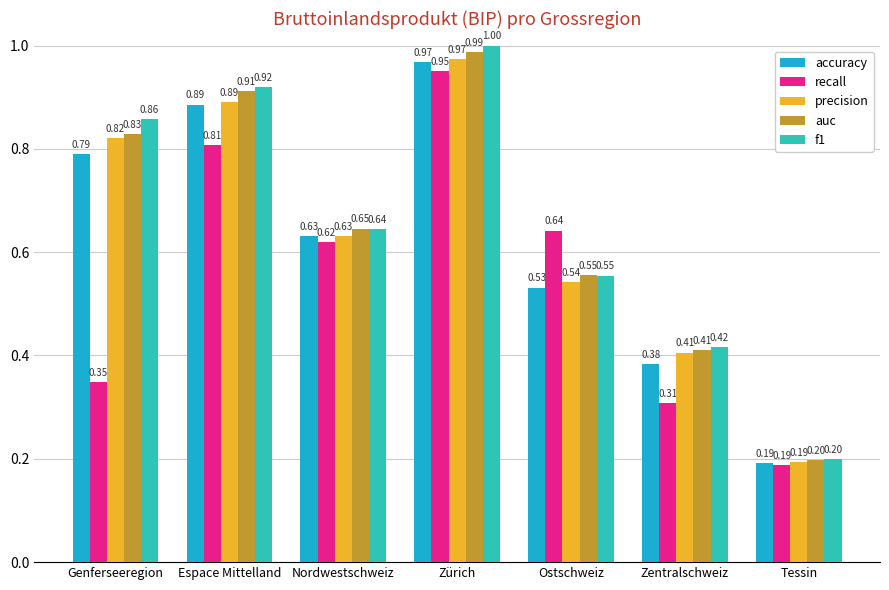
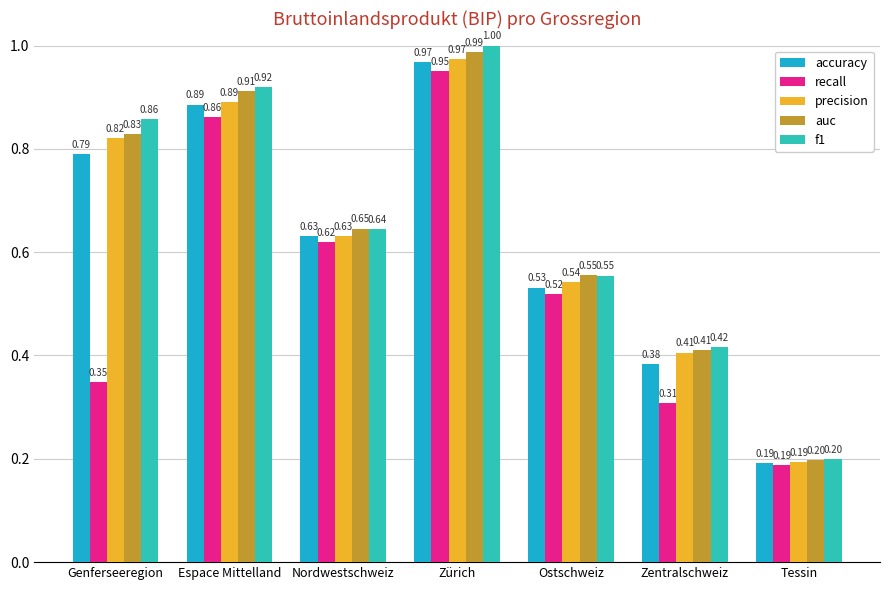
  {
    "recall": {
      "Genferseeregion": 0.35,
-     "Espace Mittelland": 0.81,
+     "Espace Mittelland": 0.86,
      "Nordwestschweiz": 0.62,
      "Zürich": 0.95,
-     "Ostschweiz": 0.64,
+     "Ostschweiz": 0.52,
      "Zentralschweiz": 0.31,
      "Tessin": 0.19
    }
  }
